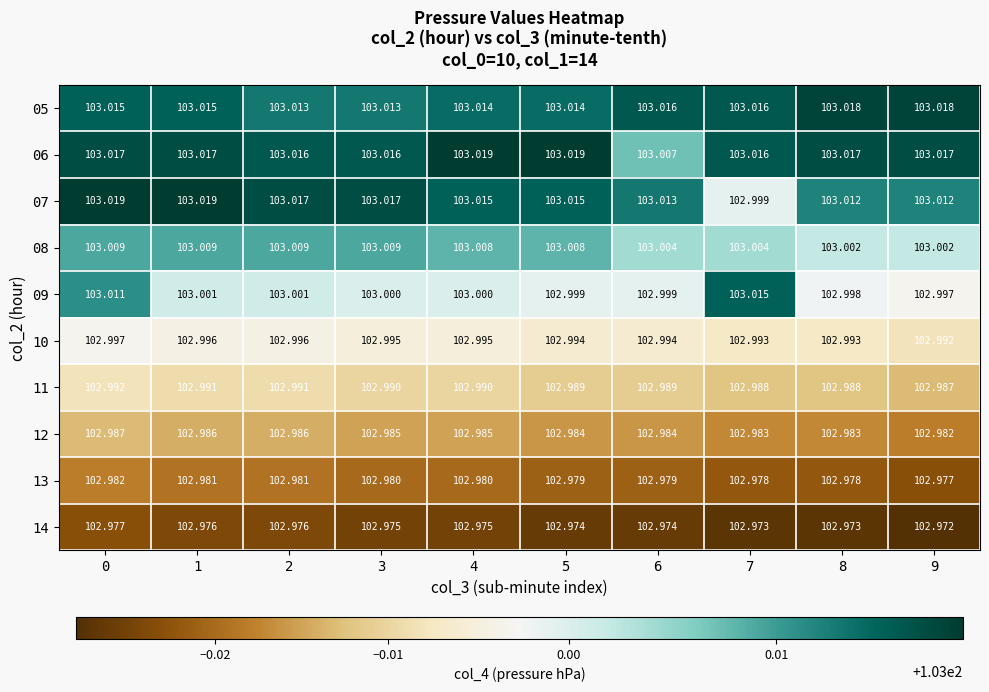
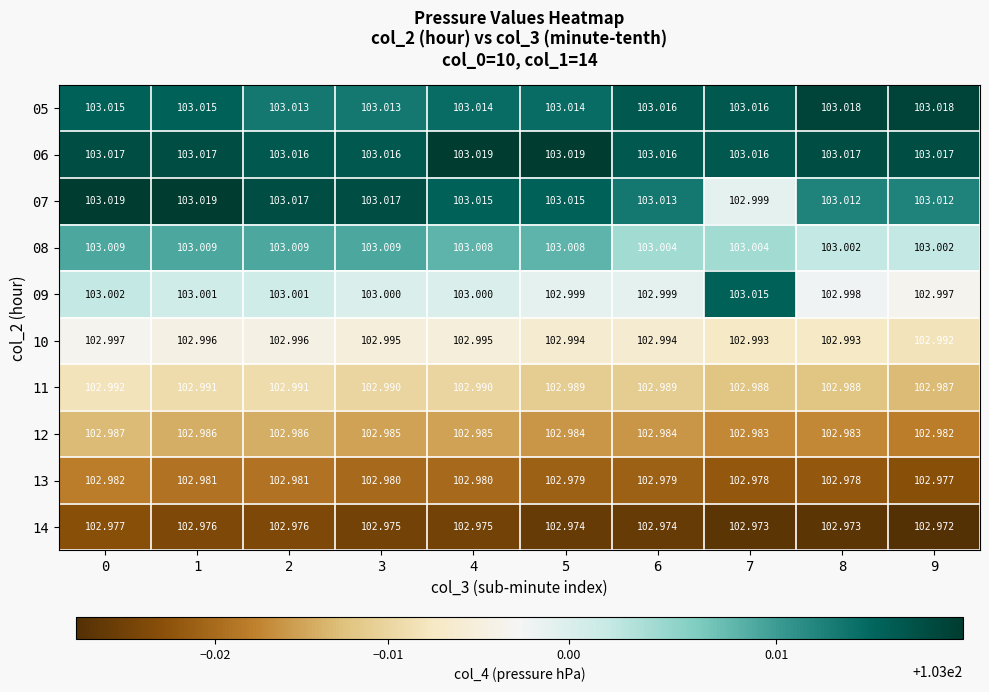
  {
    "05": {
      "0": 103.015,
      "1": 103.015,
      "2": 103.013,
      "3": 103.013,
      "4": 103.014,
      "5": 103.014,
      "6": 103.016,
      "7": 103.016,
      "8": 103.018,
      "9": 103.018
    },
    "06": {
      "0": 103.017,
      "1": 103.017,
      "2": 103.016,
      "3": 103.016,
      "4": 103.019,
      "5": 103.019,
-     "6": 103.007,
+     "6": 103.016,
      "7": 103.016,
      "8": 103.017,
      "9": 103.017
    },
    "07": {
      "0": 103.019,
      "1": 103.019,
      "2": 103.017,
      "3": 103.017,
      "4": 103.015,
      "5": 103.015,
      "6": 103.013,
      "7": 102.999,
      "8": 103.012,
      "9": 103.012
    },
    "08": {
      "0": 103.009,
      "1": 103.009,
      "2": 103.009,
      "3": 103.009,
      "4": 103.008,
      "5": 103.008,
      "6": 103.004,
      "7": 103.004,
      "8": 103.002,
      "9": 103.002
    },
    "09": {
-     "0": 103.011,
+     "0": 103.002,
      "1": 103.001,
      "2": 103.001,
      "3": 103.000,
      "4": 103.000,
      "5": 102.999,
      "6": 102.999,
      "7": 103.015,
      "8": 102.998,
      "9": 102.997
    },
    "10": {
      "0": 102.997,
      "1": 102.996,
      "2": 102.996,
      "3": 102.995,
      "4": 102.995,
      "5": 102.994,
      "6": 102.994,
      "7": 102.993,
      "8": 102.993,
      "9": 102.992
    },
    "11": {
      "0": 102.992,
      "1": 102.991,
      "2": 102.991,
      "3": 102.990,
      "4": 102.990,
      "5": 102.989,
      "6": 102.989,
      "7": 102.988,
      "8": 102.988,
      "9": 102.987
    },
    "12": {
      "0": 102.987,
      "1": 102.986,
      "2": 102.986,
      "3": 102.985,
      "4": 102.985,
      "5": 102.984,
      "6": 102.984,
      "7": 102.983,
      "8": 102.983,
      "9": 102.982
    },
    "13": {
      "0": 102.982,
      "1": 102.981,
      "2": 102.981,
      "3": 102.980,
      "4": 102.980,
      "5": 102.979,
      "6": 102.979,
      "7": 102.978,
      "8": 102.978,
      "9": 102.977
    },
    "14": {
      "0": 102.977,
      "1": 102.976,
      "2": 102.976,
      "3": 102.975,
      "4": 102.975,
      "5": 102.974,
      "6": 102.974,
      "7": 102.973,
      "8": 102.973,
      "9": 102.972
    }
  }
